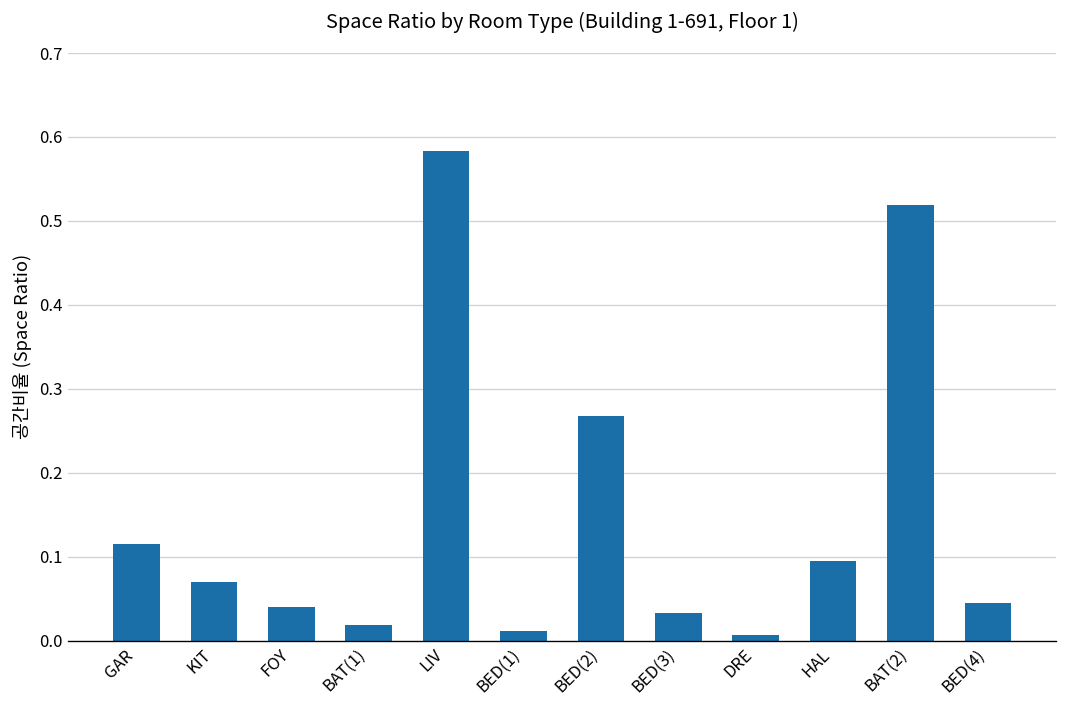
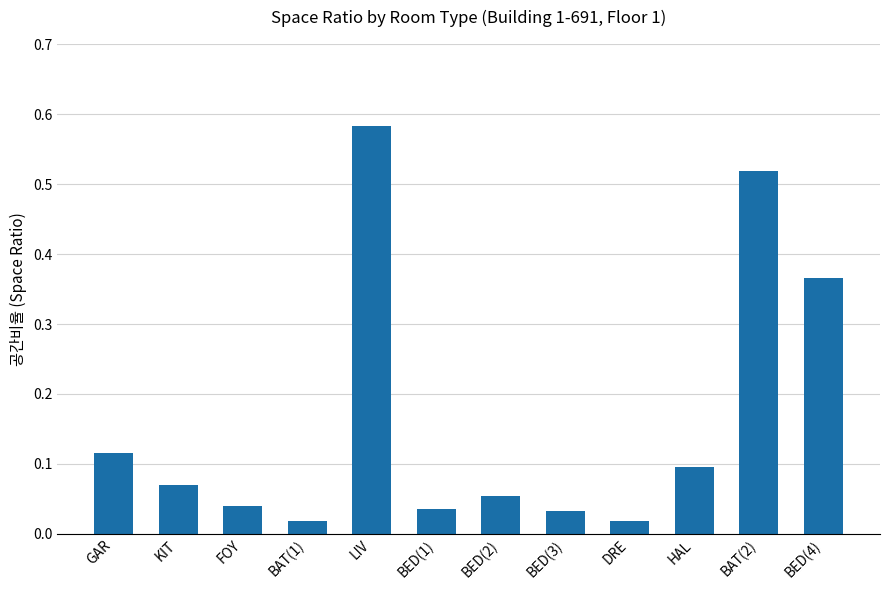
  {
    "GAR": 0.12,
    "KIT": 0.07,
    "FOY": 0.04,
    "BAT(1)": 0.02,
    "LIV": 0.58,
-   "BED(1)": 0.01,
-   "BED(2)": 0.27,
+   "BED(1)": 0.04,
+   "BED(2)": 0.05,
    "BED(3)": 0.03,
-   "DRE": 0.01,
+   "DRE": 0.02,
    "HAL": 0.10,
    "BAT(2)": 0.52,
-   "BED(4)": 0.04
+   "BED(4)": 0.37
  }
